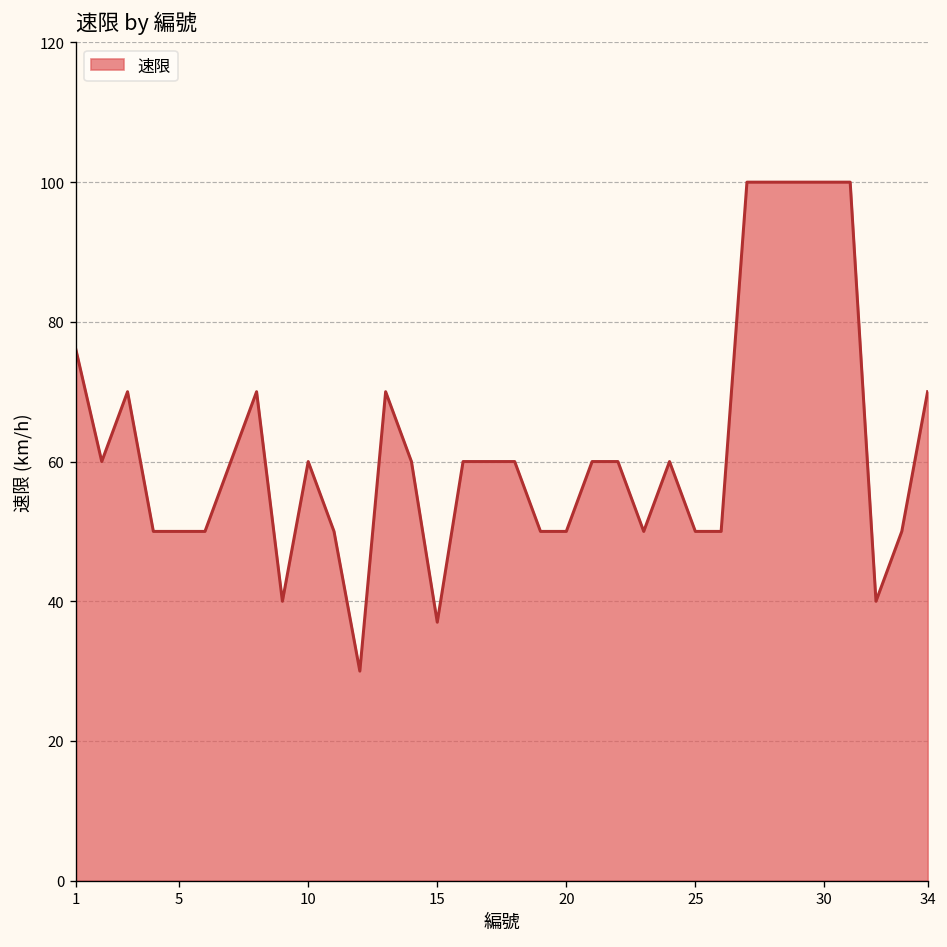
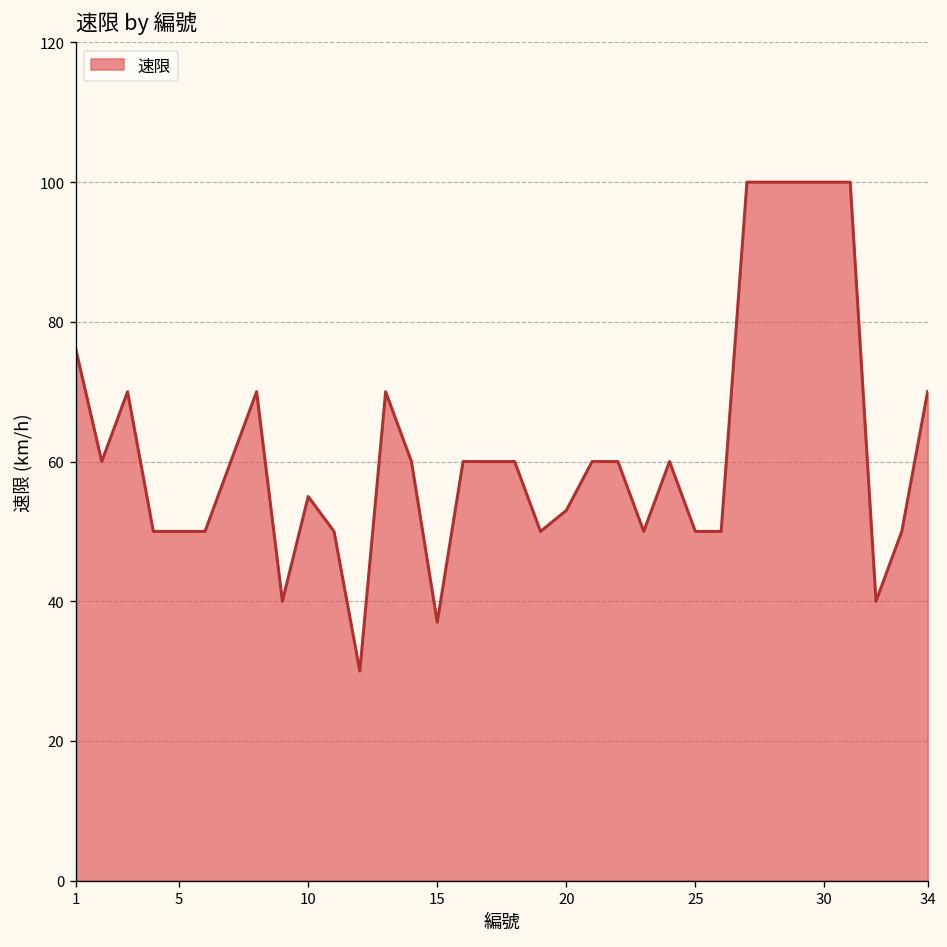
  {
    "1": 76,
    "5": 50,
-   "10": 60,
+   "10": 55,
    "15": 37,
-   "20": 50,
+   "20": 53,
    "25": 50,
    "30": 100,
    "34": 70
  }
